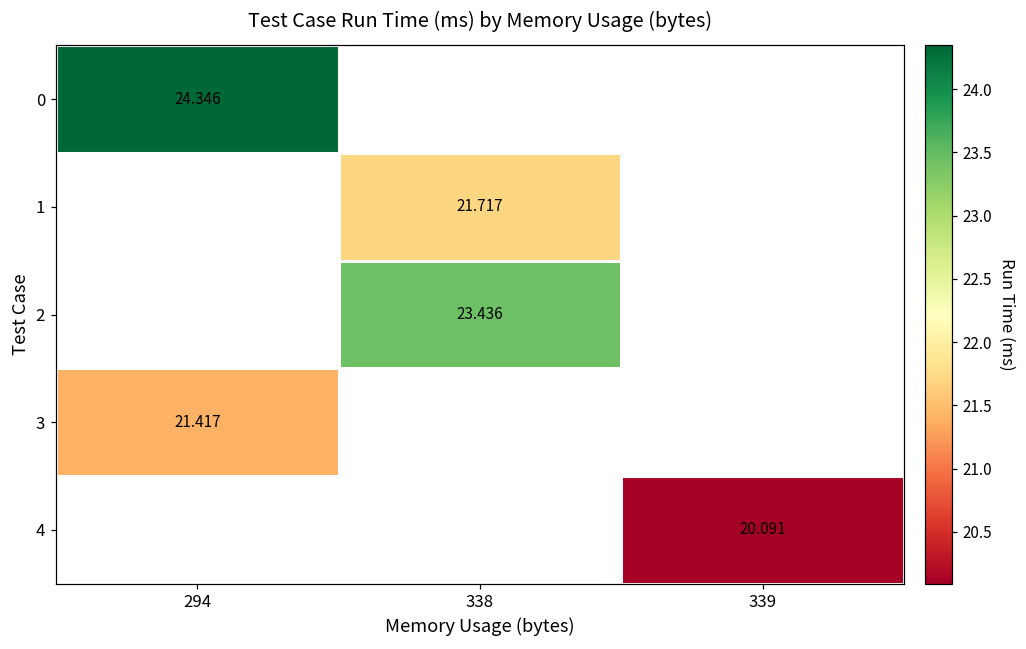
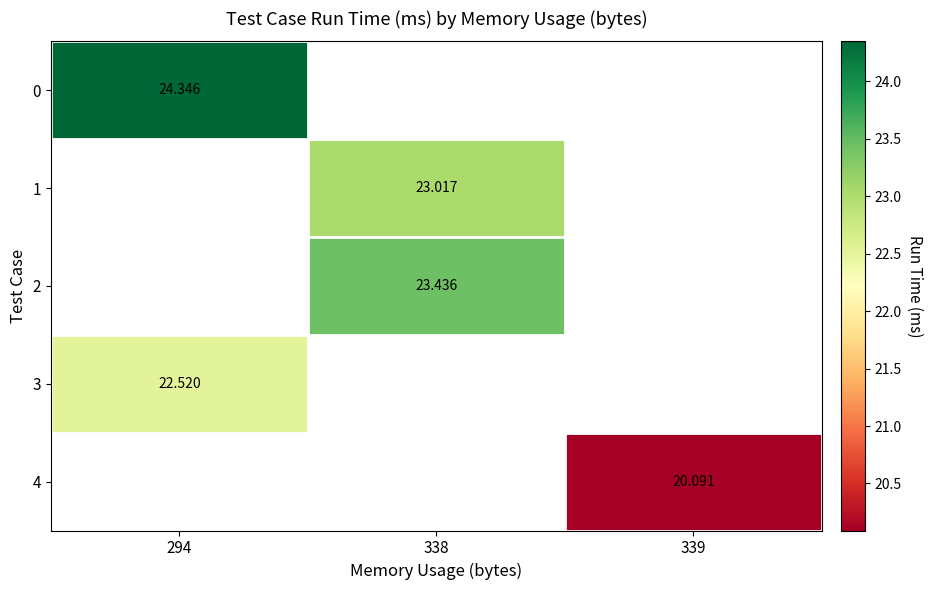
  {
    "0": {
      "294": 24.346
    },
    "1": {
-     "338": 21.717
+     "338": 23.017
    },
    "2": {
      "338": 23.436
    },
    "3": {
-     "294": 21.417
+     "294": 22.520
    },
    "4": {
      "339": 20.091
    }
  }
